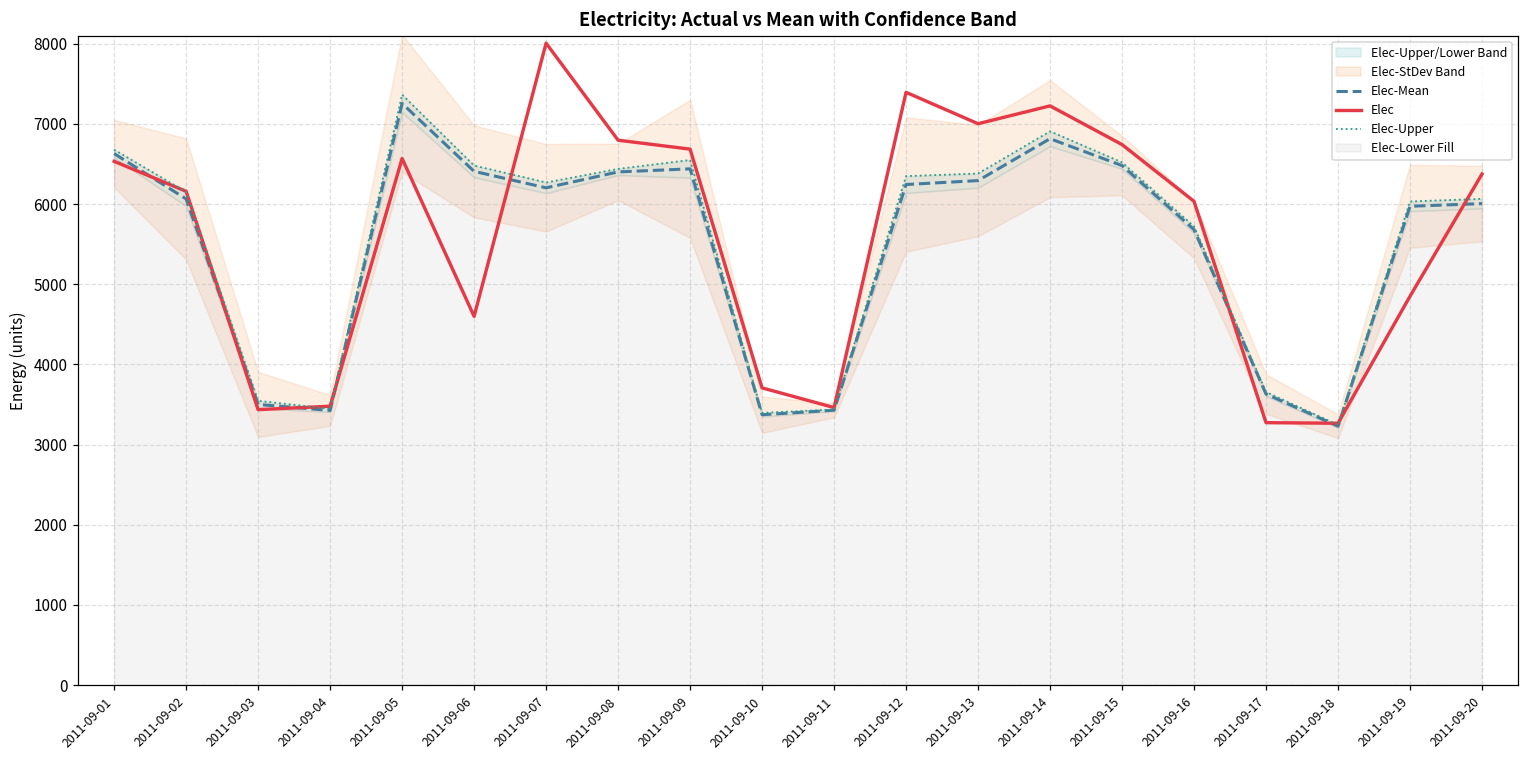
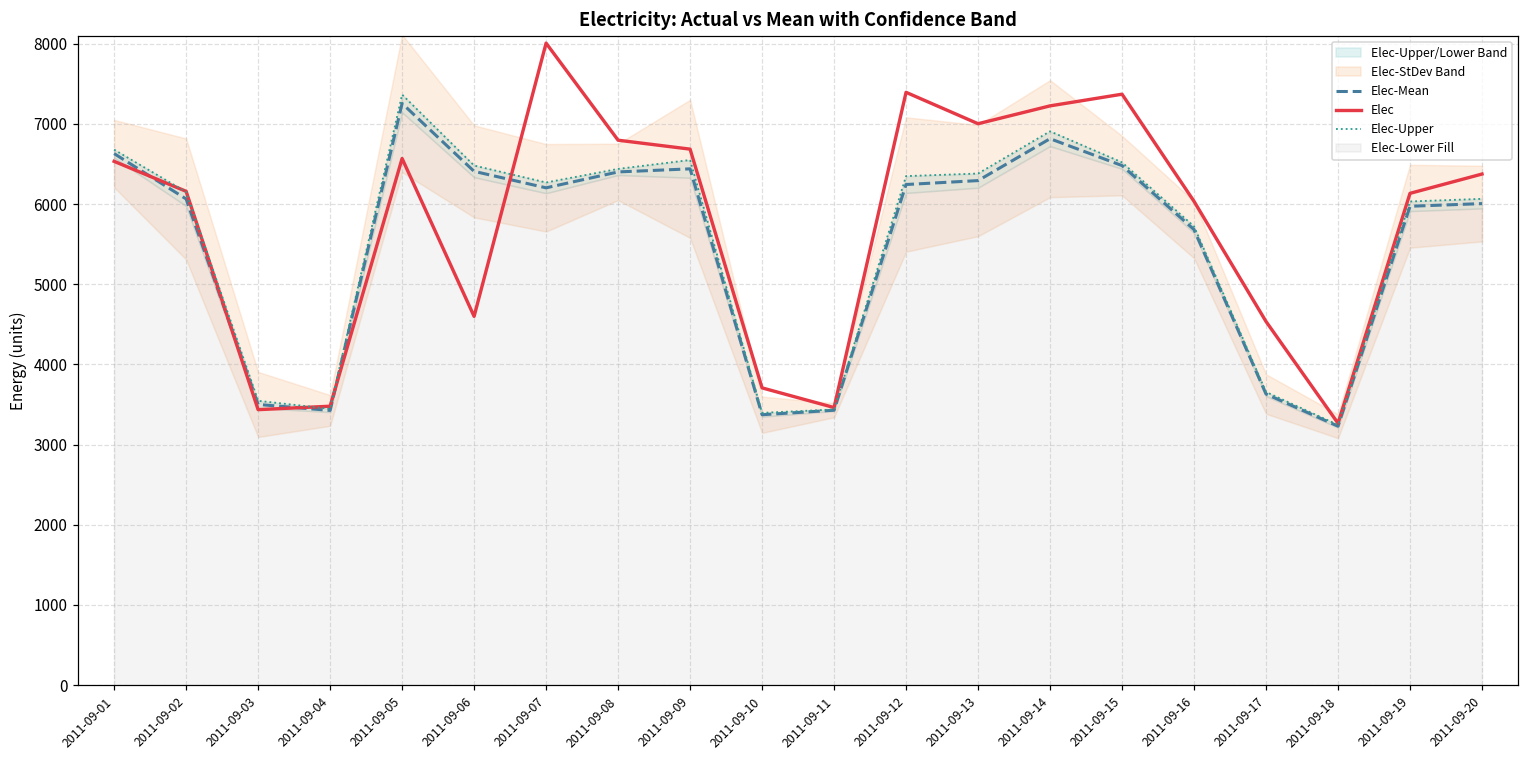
  {
    "Elec": {
      "2011-09-01": 6500,
      "2011-09-05": 6600,
      "2011-09-06": 4600,
      "2011-09-07": 8000,
      "2011-09-08": 6800,
      "2011-09-09": 6700,
      "2011-09-10": 3700,
      "2011-09-12": 7400,
      "2011-09-14": 7200,
-     "2011-09-15": 6700,
-     "2011-09-17": 3300,
-     "2011-09-19": 4900,
+     "2011-09-15": 7400,
+     "2011-09-17": 4500,
+     "2011-09-19": 6100,
      "2011-09-20": 6400
    }
  }
